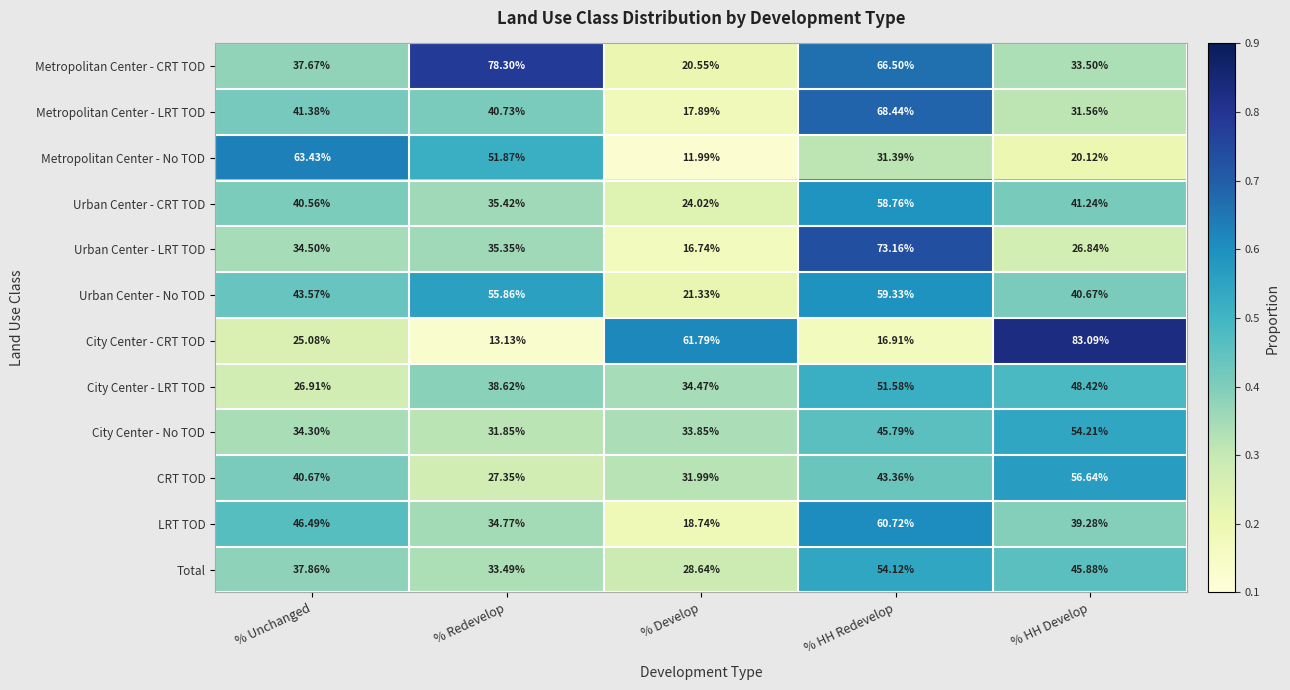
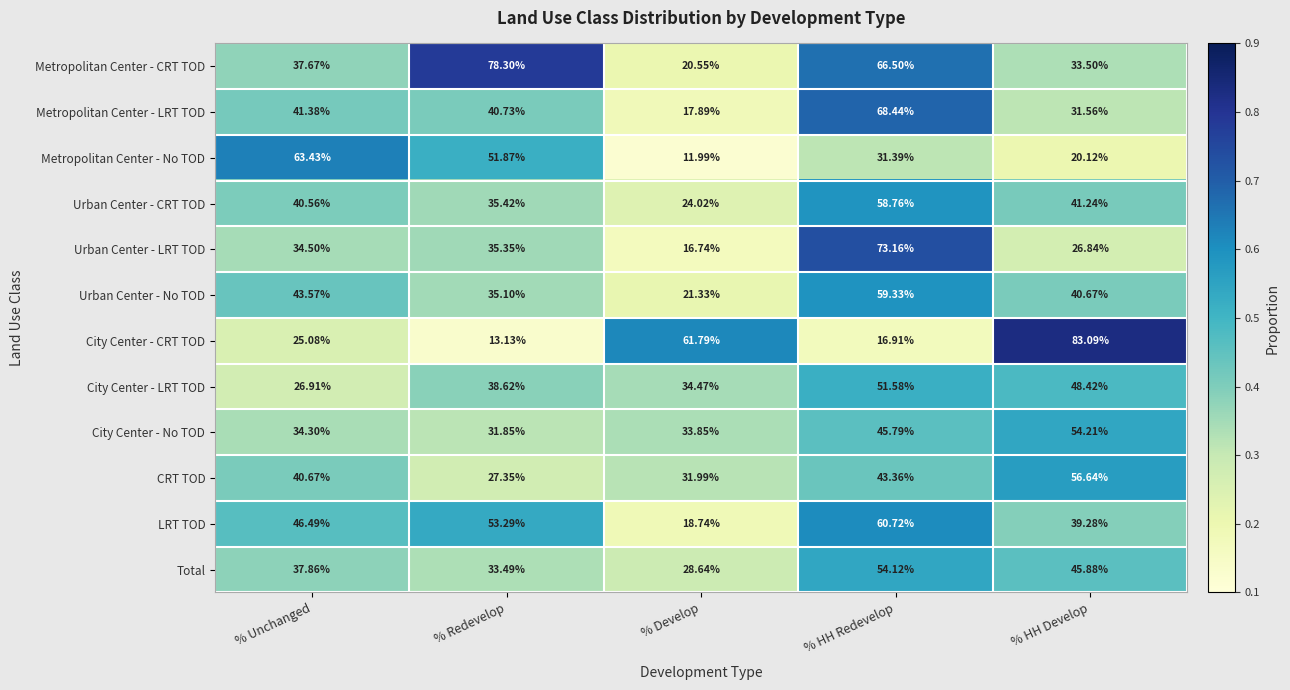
  {
    "Metropolitan Center - CRT TOD": {
      "% Unchanged": "37.67%",
      "% Redevelop": "78.30%",
      "% Develop": "20.55%",
      "% HH Redevelop": "66.50%",
      "% HH Develop": "33.50%"
    },
    "Metropolitan Center - LRT TOD": {
      "% Unchanged": "41.38%",
      "% Redevelop": "40.73%",
      "% Develop": "17.89%",
      "% HH Redevelop": "68.44%",
      "% HH Develop": "31.56%"
    },
    "Metropolitan Center - No TOD": {
      "% Unchanged": "63.43%",
      "% Redevelop": "51.87%",
      "% Develop": "11.99%",
      "% HH Redevelop": "31.39%",
      "% HH Develop": "20.12%"
    },
    "Urban Center - CRT TOD": {
      "% Unchanged": "40.56%",
      "% Redevelop": "35.42%",
      "% Develop": "24.02%",
      "% HH Redevelop": "58.76%",
      "% HH Develop": "41.24%"
    },
    "Urban Center - LRT TOD": {
      "% Unchanged": "34.50%",
      "% Redevelop": "35.35%",
      "% Develop": "16.74%",
      "% HH Redevelop": "73.16%",
      "% HH Develop": "26.84%"
    },
    "Urban Center - No TOD": {
      "% Unchanged": "43.57%",
-     "% Redevelop": "55.86%",
+     "% Redevelop": "35.10%",
      "% Develop": "21.33%",
      "% HH Redevelop": "59.33%",
      "% HH Develop": "40.67%"
    },
    "City Center - CRT TOD": {
      "% Unchanged": "25.08%",
      "% Redevelop": "13.13%",
      "% Develop": "61.79%",
      "% HH Redevelop": "16.91%",
      "% HH Develop": "83.09%"
    },
    "City Center - LRT TOD": {
      "% Unchanged": "26.91%",
      "% Redevelop": "38.62%",
      "% Develop": "34.47%",
      "% HH Redevelop": "51.58%",
      "% HH Develop": "48.42%"
    },
    "City Center - No TOD": {
      "% Unchanged": "34.30%",
      "% Redevelop": "31.85%",
      "% Develop": "33.85%",
      "% HH Redevelop": "45.79%",
      "% HH Develop": "54.21%"
    },
    "CRT TOD": {
      "% Unchanged": "40.67%",
      "% Redevelop": "27.35%",
      "% Develop": "31.99%",
      "% HH Redevelop": "43.36%",
      "% HH Develop": "56.64%"
    },
    "LRT TOD": {
      "% Unchanged": "46.49%",
-     "% Redevelop": "34.77%",
+     "% Redevelop": "53.29%",
      "% Develop": "18.74%",
      "% HH Redevelop": "60.72%",
      "% HH Develop": "39.28%"
    },
    "Total": {
      "% Unchanged": "37.86%",
      "% Redevelop": "33.49%",
      "% Develop": "28.64%",
      "% HH Redevelop": "54.12%",
      "% HH Develop": "45.88%"
    }
  }
